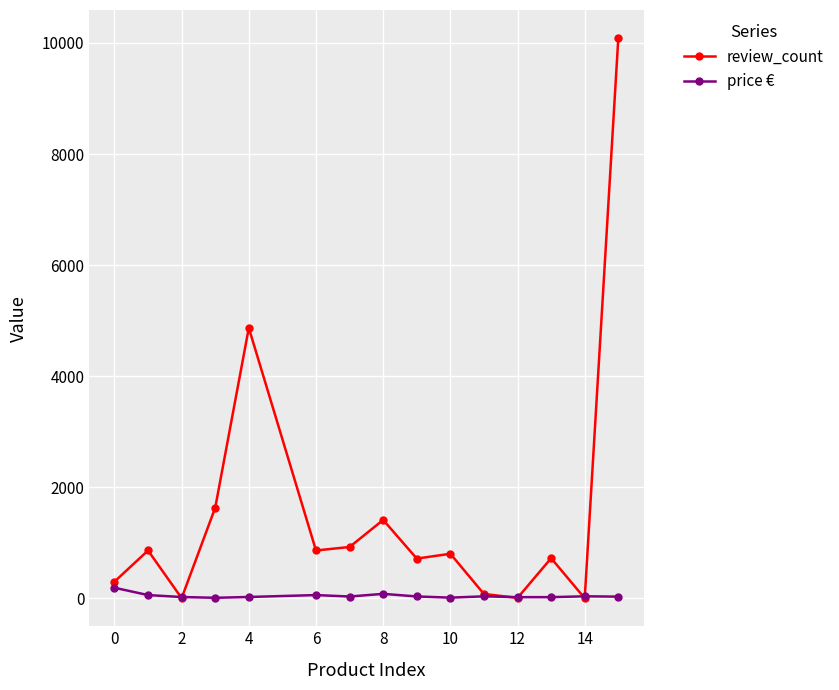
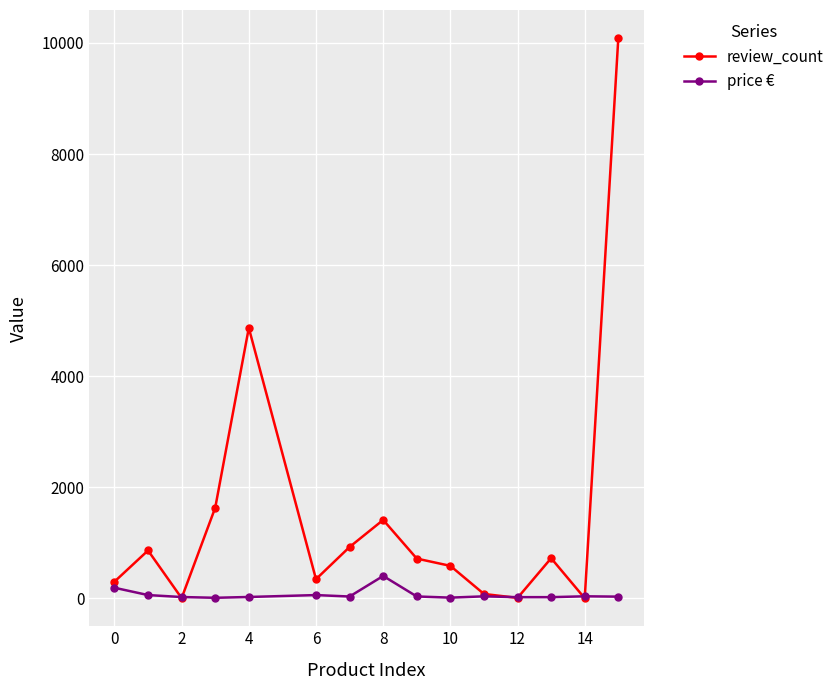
  {
    "review_count": {
      "0": 300,
      "4": 4900,
-     "6": 900,
+     "6": 300,
      "8": 1400,
-     "10": 800
+     "10": 600
    },
    "price €": {
      "0": 200,
      "4": 0,
      "6": 100,
-     "8": 100,
+     "8": 400,
      "10": 0
    }
  }
